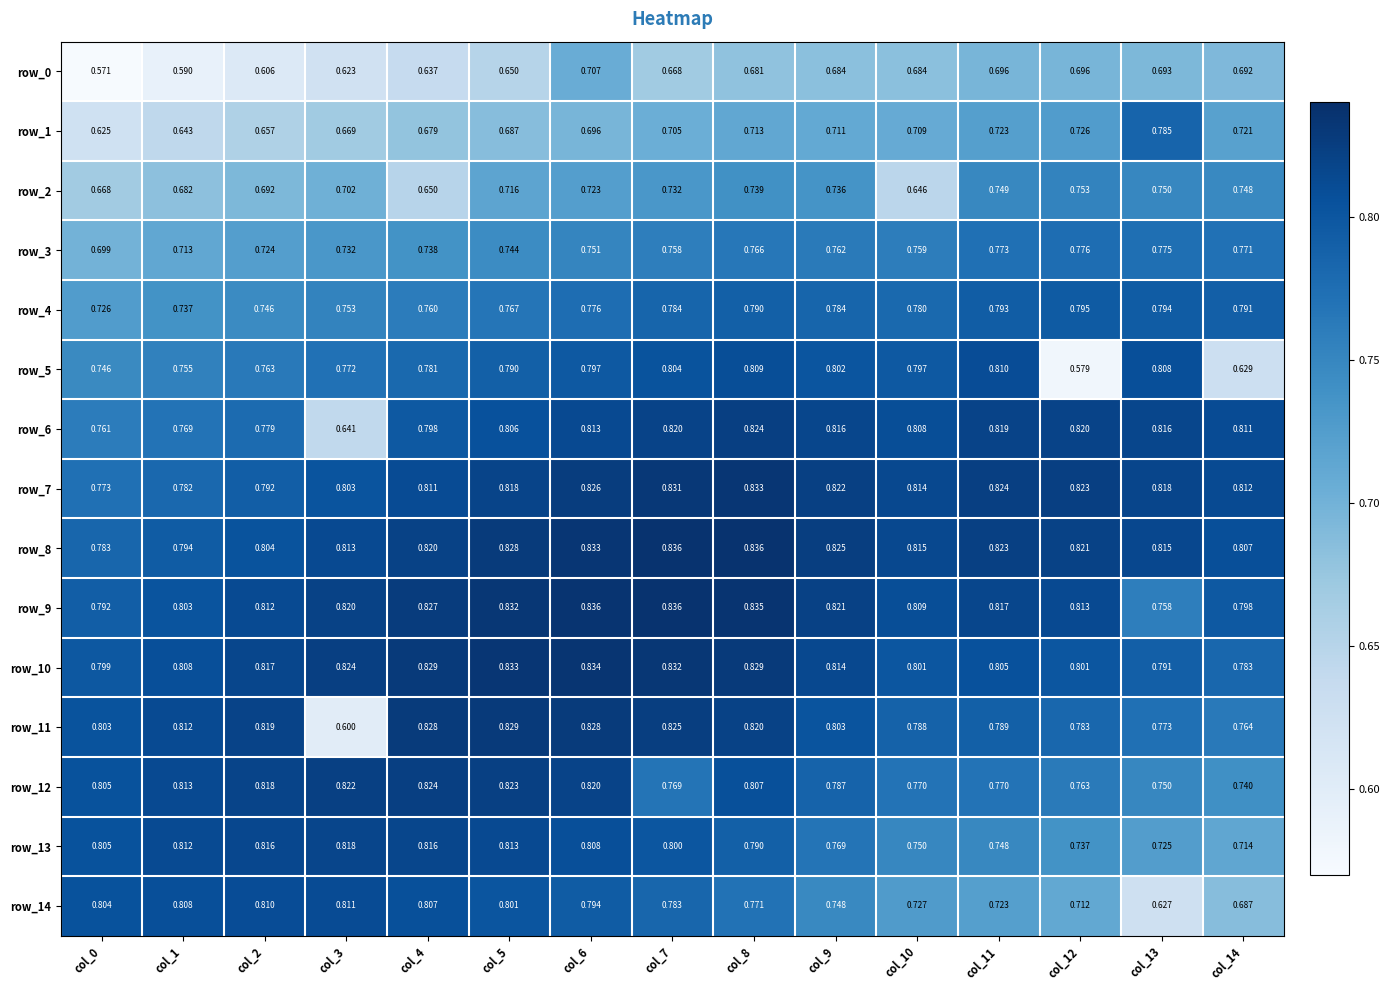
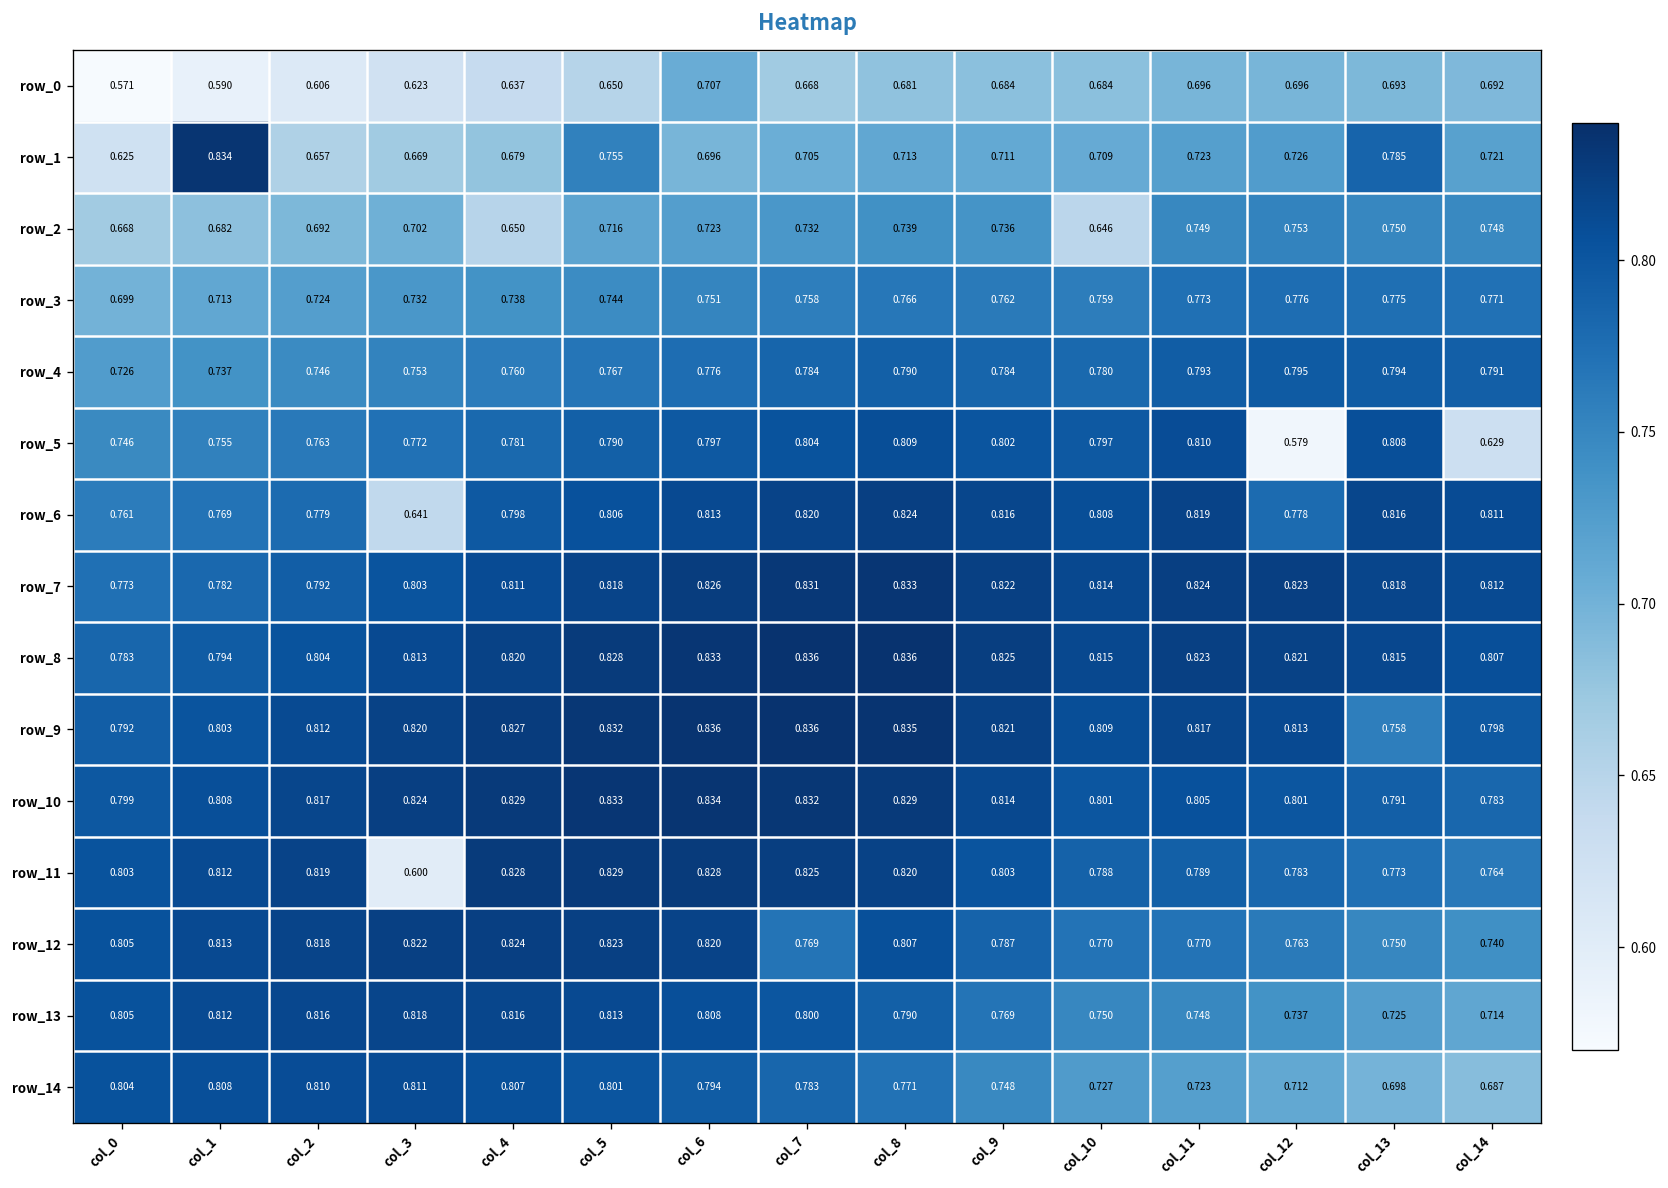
  {
    "row_1": {
      "col_0": 0.625,
-     "col_1": 0.643,
+     "col_1": 0.834,
      "col_2": 0.657,
      "col_3": 0.669,
      "col_4": 0.679,
-     "col_5": 0.687,
+     "col_5": 0.755,
      "col_6": 0.696,
      "col_7": 0.705,
      "col_8": 0.713,
      "col_9": 0.711,
      "col_10": 0.709,
      "col_11": 0.723,
      "col_12": 0.726,
      "col_13": 0.785,
      "col_14": 0.721
    },
    "row_6": {
      "col_0": 0.761,
      "col_1": 0.769,
      "col_2": 0.779,
      "col_3": 0.641,
      "col_4": 0.798,
      "col_5": 0.806,
      "col_6": 0.813,
      "col_7": 0.820,
      "col_8": 0.824,
      "col_9": 0.816,
      "col_10": 0.808,
      "col_11": 0.819,
-     "col_12": 0.820,
+     "col_12": 0.778,
      "col_13": 0.816,
      "col_14": 0.811
    },
    "row_14": {
      "col_0": 0.804,
      "col_1": 0.808,
      "col_2": 0.810,
      "col_3": 0.811,
      "col_4": 0.807,
      "col_5": 0.801,
      "col_6": 0.794,
      "col_7": 0.783,
      "col_8": 0.771,
      "col_9": 0.748,
      "col_10": 0.727,
      "col_11": 0.723,
      "col_12": 0.712,
-     "col_13": 0.627,
+     "col_13": 0.698,
      "col_14": 0.687
    }
  }
